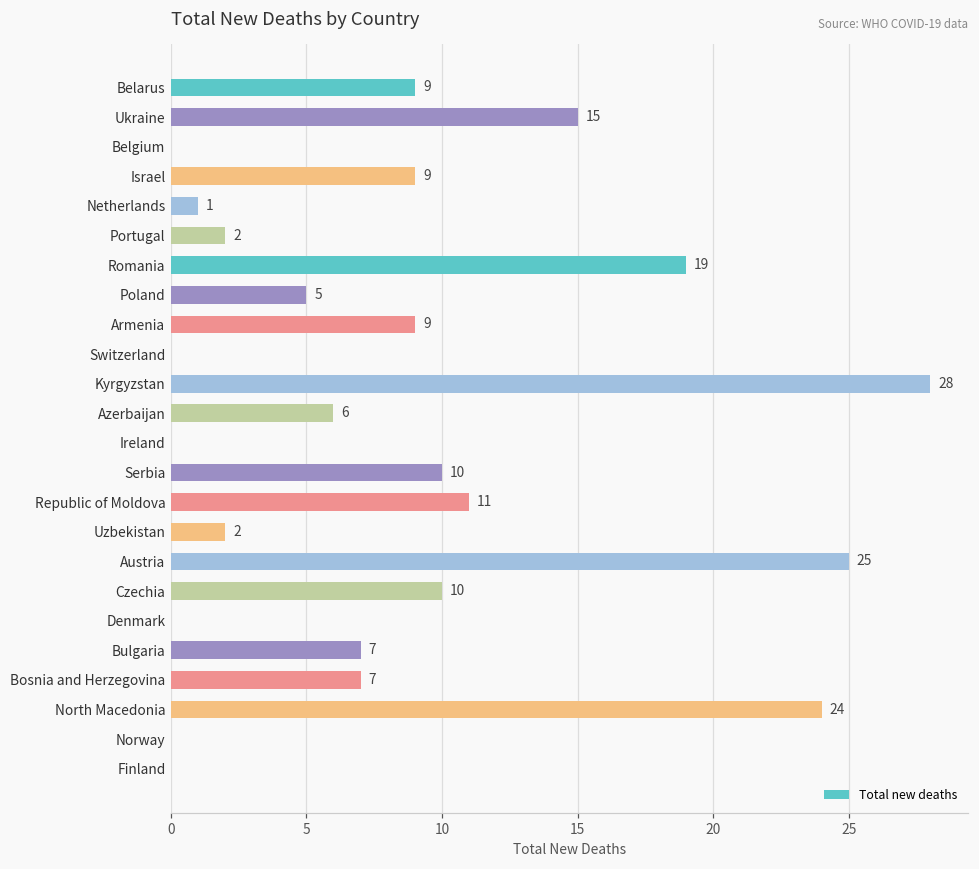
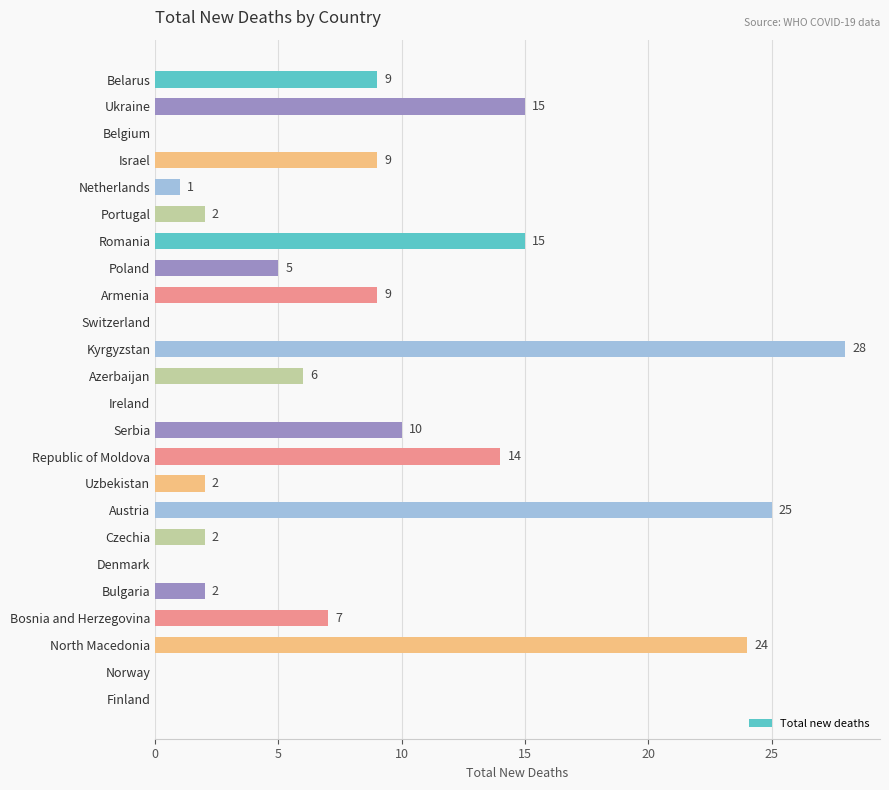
  {
    "Belarus": 9,
    "Ukraine": 15,
    "Israel": 9,
    "Netherlands": 1,
    "Portugal": 2,
-   "Romania": 19,
+   "Romania": 15,
    "Poland": 5,
    "Armenia": 9,
    "Kyrgyzstan": 28,
    "Azerbaijan": 6,
    "Serbia": 10,
-   "Republic of Moldova": 11,
+   "Republic of Moldova": 14,
    "Uzbekistan": 2,
    "Austria": 25,
-   "Czechia": 10,
-   "Bulgaria": 7,
+   "Czechia": 2,
+   "Bulgaria": 2,
    "Bosnia and Herzegovina": 7,
    "North Macedonia": 24
  }
